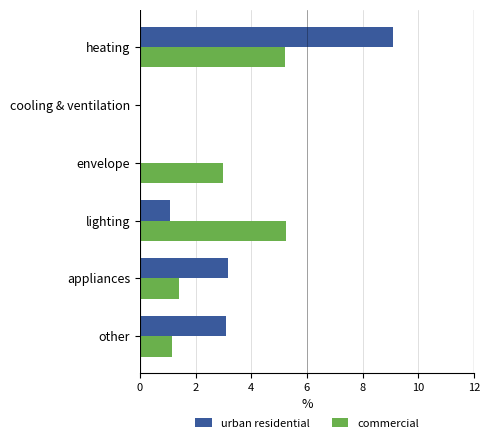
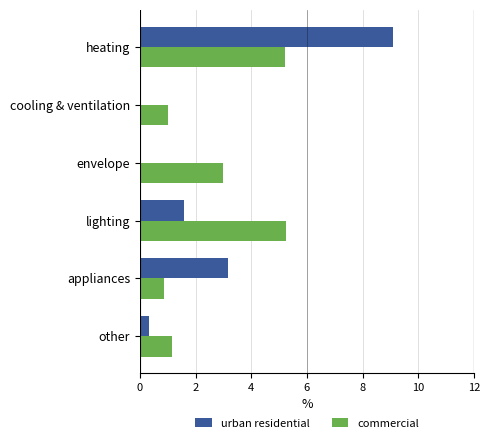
  {
    "urban residential": {
      "heating": 9.1,
      "cooling & ventilation": 0.0,
      "envelope": 0.0,
-     "lighting": 1.1,
+     "lighting": 1.6,
      "appliances": 3.2,
-     "other": 3.1
+     "other": 0.3
    },
    "commercial": {
      "heating": 5.2,
-     "cooling & ventilation": 0,
+     "cooling & ventilation": 1,
      "envelope": 3.0,
      "lighting": 5.2,
-     "appliances": 1.4,
+     "appliances": 0.9,
      "other": 1.1
    }
  }
